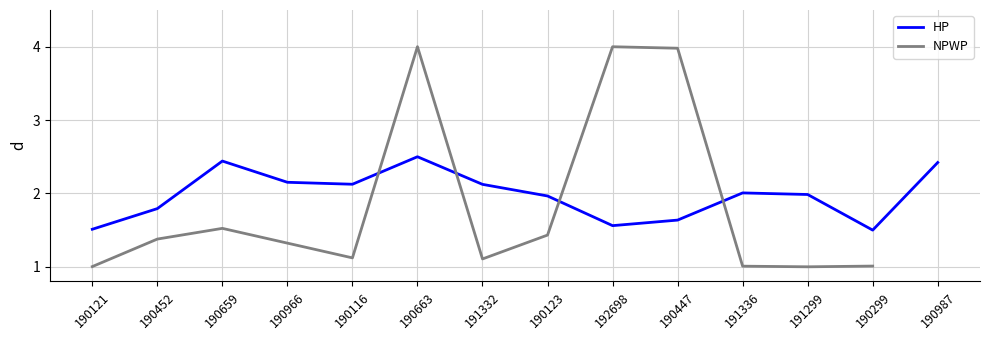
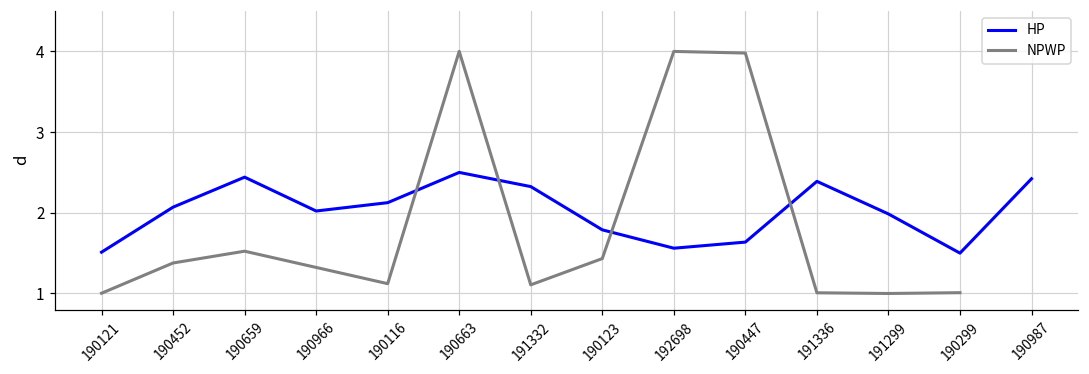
  {
    "HP": {
      "190121": 1.5,
-     "190452": 1.8,
+     "190452": 2.1,
      "190659": 2.4,
-     "190966": 2.2,
+     "190966": 2.0,
      "190116": 2.1,
      "190663": 2.5,
-     "191332": 2.1,
-     "190123": 2.0,
+     "191332": 2.3,
+     "190123": 1.8,
      "192698": 1.6,
      "190447": 1.6,
-     "191336": 2.0,
+     "191336": 2.4,
      "191299": 2.0,
      "190299": 1.5,
      "190987": 2.4
    },
    "NPWP": {
      "190121": 1.0,
      "190452": 1.4,
      "190659": 1.5,
      "190116": 1.1,
      "190663": 4.0,
      "191332": 1.1,
      "190123": 1.4,
      "192698": 4.0,
      "190447": 4.0,
      "191336": 1.0,
      "191299": 1.0,
      "190299": 1.0
    }
  }
